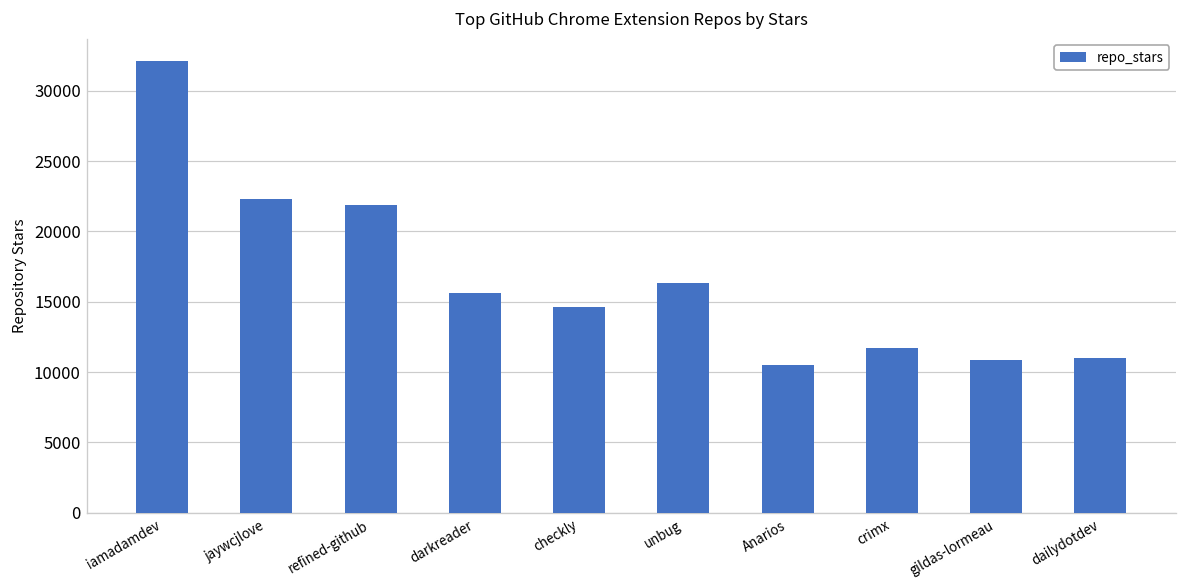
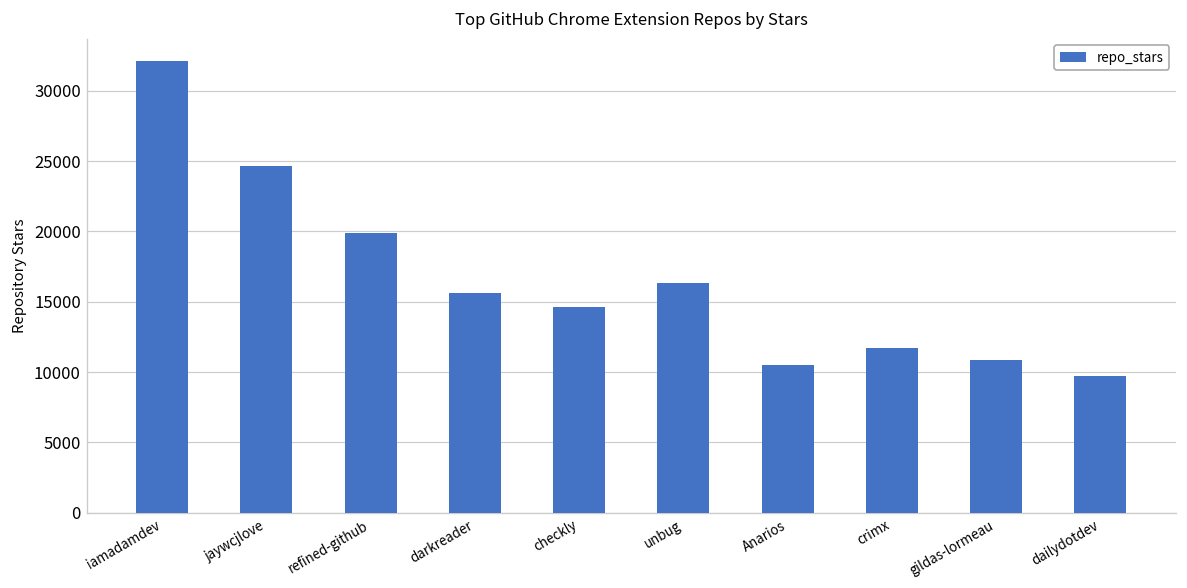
  {
    "iamadamdev": 32100,
-   "jaywcjlove": 22300,
-   "refined-github": 21900,
+   "jaywcjlove": 24600,
+   "refined-github": 19900,
    "darkreader": 15600,
    "checkly": 14600,
    "unbug": 16300,
    "Anarios": 10500,
    "crimx": 11700,
    "gildas-lormeau": 10900,
-   "dailydotdev": 11000
+   "dailydotdev": 9700
  }
